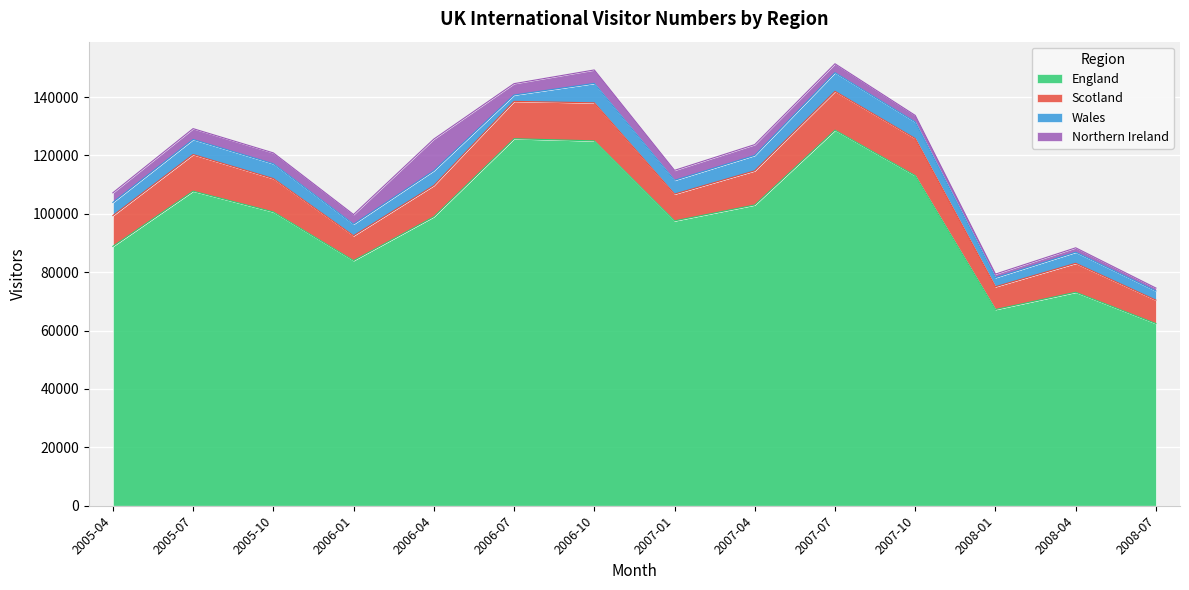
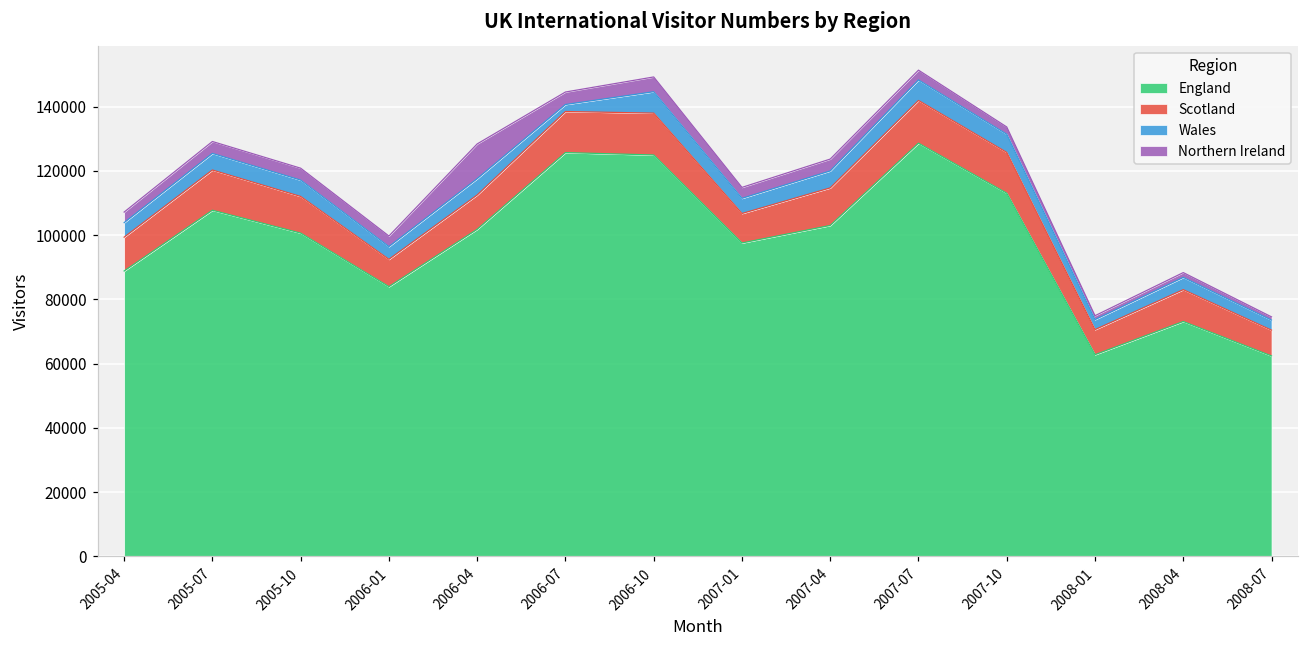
  {
    "England": {
      "2005-04": 89000,
      "2005-07": 108000,
      "2005-10": 101000,
      "2006-01": 84000,
-     "2006-04": 99000,
+     "2006-04": 102000,
      "2006-07": 126000,
      "2006-10": 125000,
      "2007-01": 98000,
      "2007-04": 103000,
      "2007-07": 129000,
      "2007-10": 113000,
-     "2008-01": 67000,
+     "2008-01": 63000,
      "2008-04": 73000,
      "2008-07": 62000
    },
    "Scotland": {
      "2005-04": 11000,
      "2005-07": 13000,
      "2005-10": 11000,
      "2006-01": 9000,
      "2006-04": 11000,
      "2006-07": 13000,
      "2006-10": 13000,
      "2007-01": 9000,
      "2007-04": 12000,
      "2007-07": 13000,
      "2007-10": 13000,
      "2008-01": 8000,
      "2008-04": 10000,
      "2008-07": 8000
    },
    "Wales": {
      "2005-04": 5000,
      "2005-07": 5000,
      "2005-10": 5000,
      "2006-01": 4000,
      "2006-04": 5000,
      "2006-07": 2000,
      "2006-10": 7000,
      "2007-01": 5000,
      "2007-04": 5000,
      "2007-07": 6000,
      "2007-10": 6000,
      "2008-01": 3000,
      "2008-04": 4000,
      "2008-07": 3000
    },
    "Northern Ireland": {
      "2005-04": 3000,
      "2005-07": 4000,
      "2005-10": 4000,
      "2006-01": 3000,
      "2006-04": 11000,
      "2006-07": 4000,
      "2006-10": 5000,
      "2007-01": 3000,
      "2007-04": 4000,
      "2007-07": 3000,
      "2007-10": 2000,
      "2008-01": 1000,
      "2008-04": 2000,
      "2008-07": 1000
    }
  }
